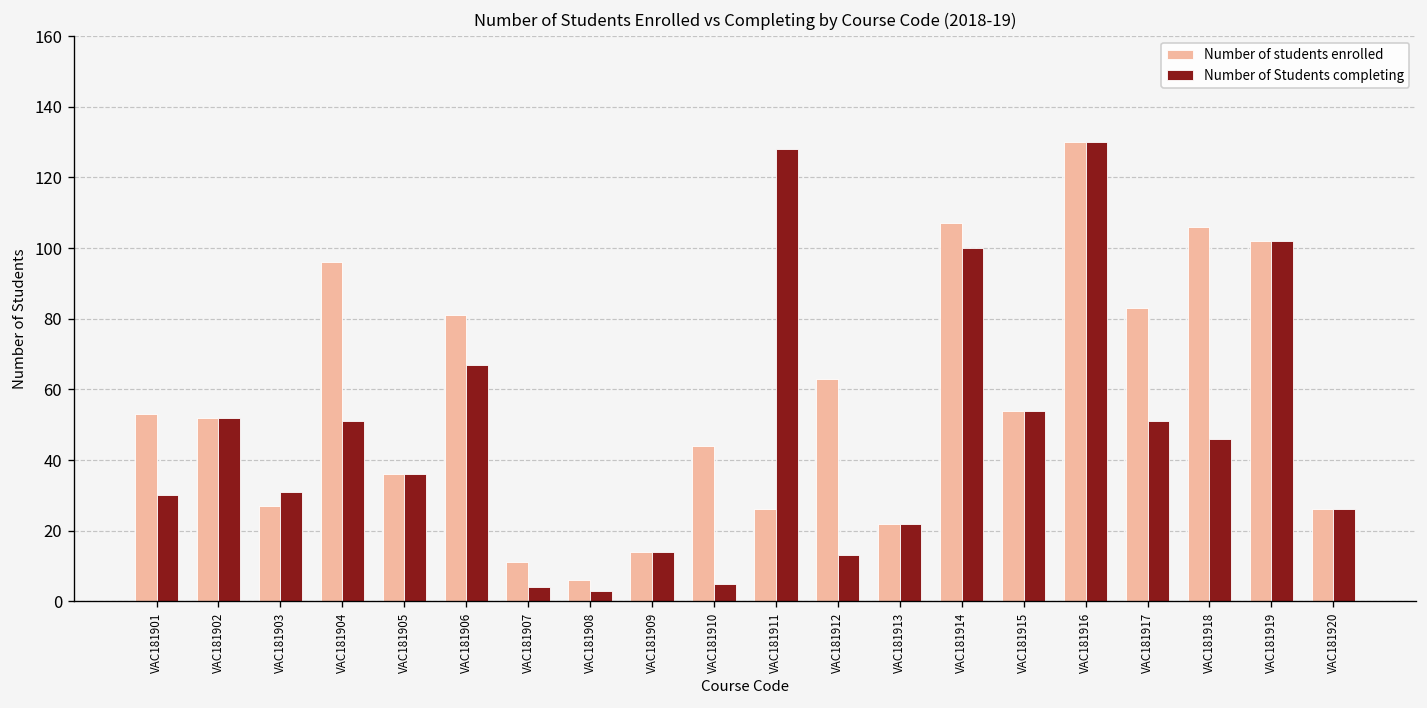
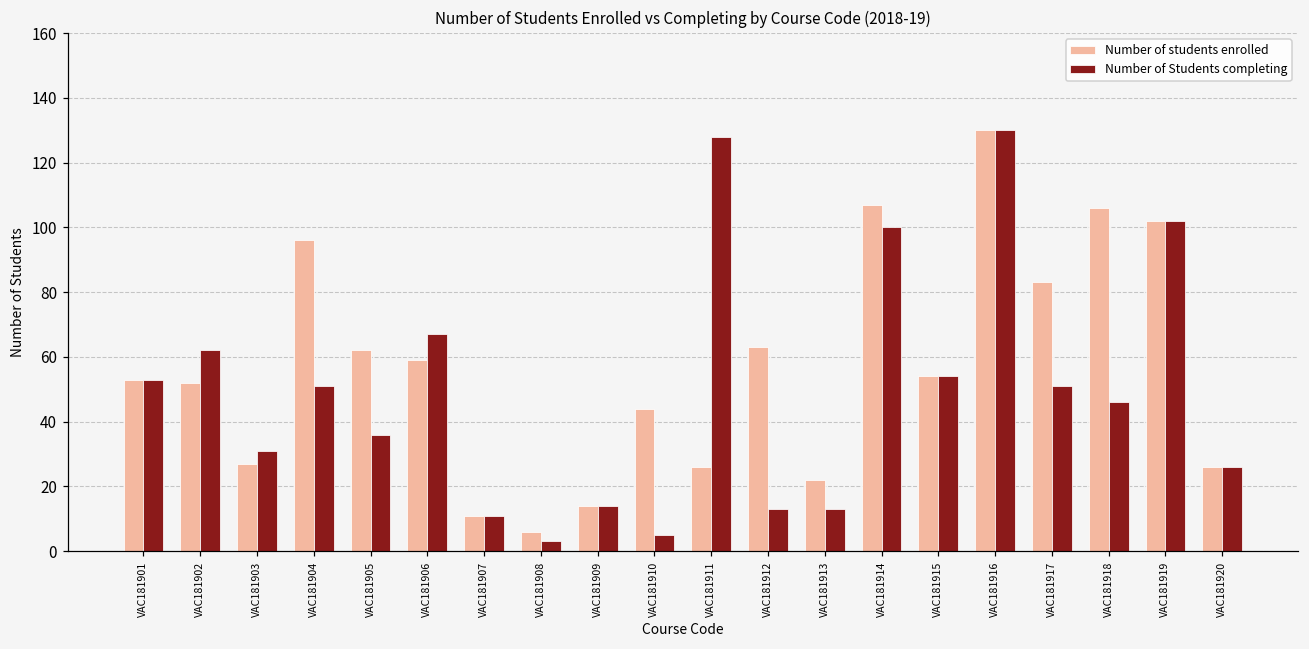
  {
    "Number of students enrolled": {
      "VAC181901": 53,
      "VAC181902": 52,
      "VAC181903": 27,
      "VAC181904": 96,
-     "VAC181905": 36,
-     "VAC181906": 81,
+     "VAC181905": 62,
+     "VAC181906": 59,
      "VAC181907": 11,
      "VAC181908": 6,
      "VAC181909": 14,
      "VAC181910": 44,
      "VAC181911": 26,
      "VAC181912": 63,
      "VAC181913": 22,
      "VAC181914": 107,
      "VAC181915": 54,
      "VAC181916": 130,
      "VAC181917": 83,
      "VAC181918": 106,
      "VAC181919": 102,
      "VAC181920": 26
    },
    "Number of Students completing": {
-     "VAC181901": 30,
-     "VAC181902": 52,
+     "VAC181901": 53,
+     "VAC181902": 62,
      "VAC181903": 31,
      "VAC181904": 51,
      "VAC181905": 36,
      "VAC181906": 67,
-     "VAC181907": 4,
+     "VAC181907": 11,
      "VAC181908": 3,
      "VAC181909": 14,
      "VAC181910": 5,
      "VAC181911": 128,
      "VAC181912": 13,
-     "VAC181913": 22,
+     "VAC181913": 13,
      "VAC181914": 100,
      "VAC181915": 54,
      "VAC181916": 130,
      "VAC181917": 51,
      "VAC181918": 46,
      "VAC181919": 102,
      "VAC181920": 26
    }
  }
